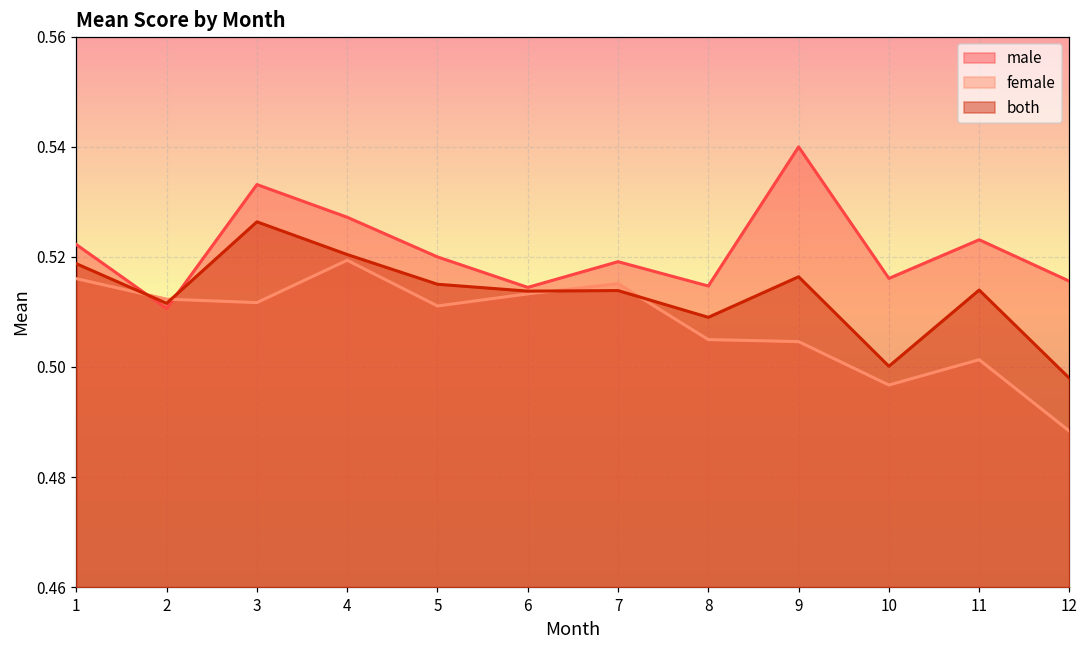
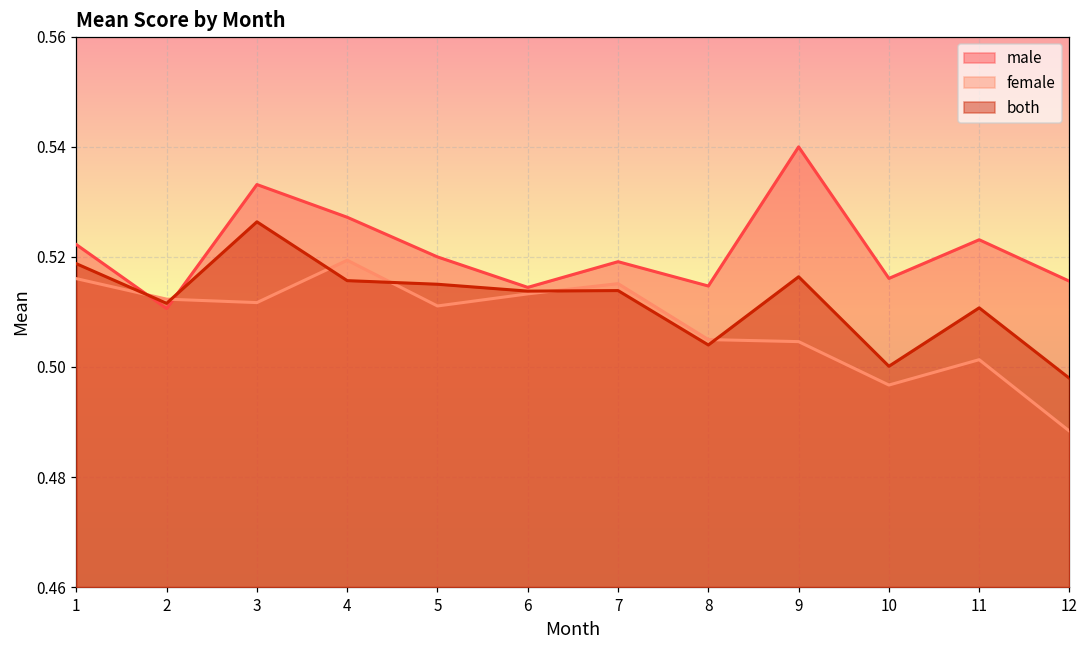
  {
    "both": {
      "1": 0.519,
      "2": 0.512,
      "3": 0.526,
-     "4": 0.520,
+     "4": 0.516,
      "5": 0.515,
      "7": 0.514,
-     "8": 0.509,
+     "8": 0.504,
      "9": 0.516,
      "10": 0.500,
-     "11": 0.514,
+     "11": 0.511,
      "12": 0.498
    }
  }
